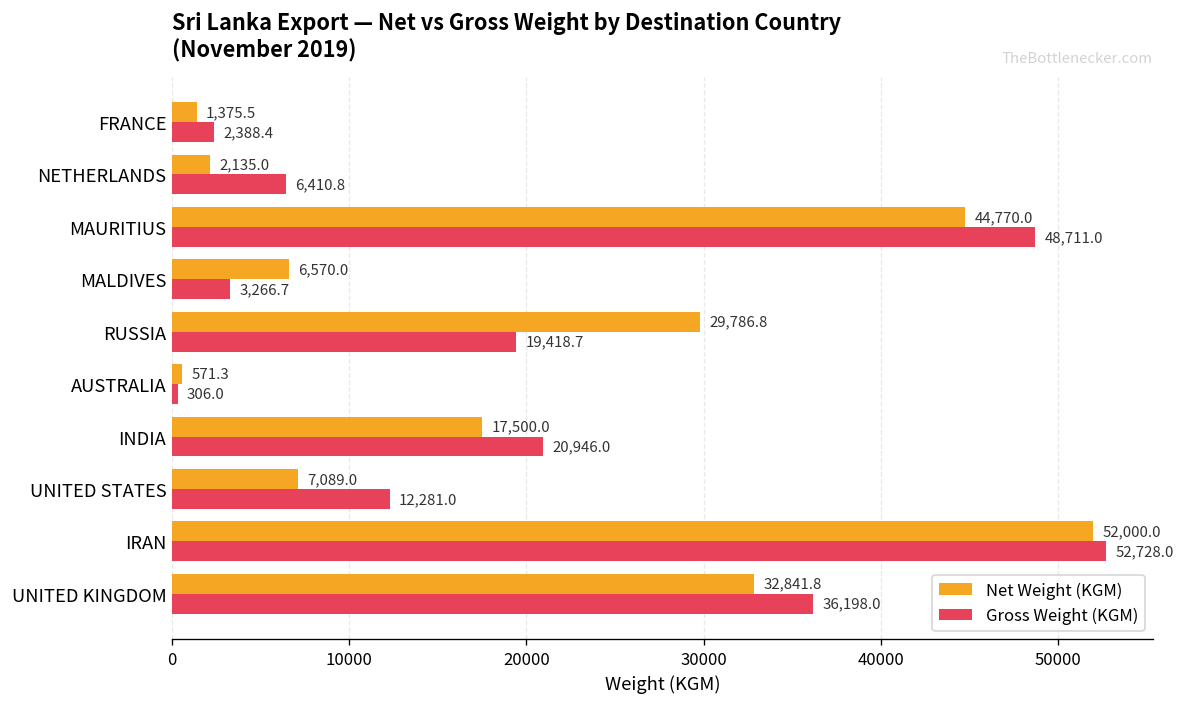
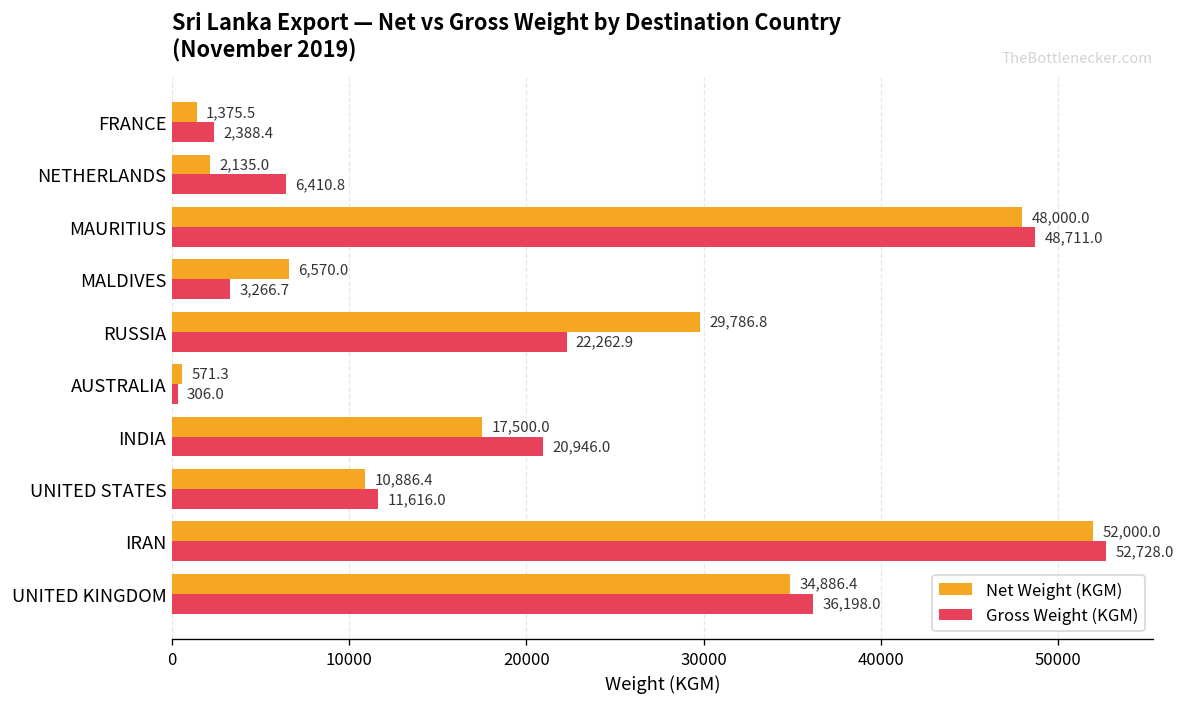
  {
    "Net Weight (KGM)": {
      "FRANCE": "1,375.5",
      "NETHERLANDS": "2,135.0",
-     "MAURITIUS": "44,770.0",
+     "MAURITIUS": "48,000.0",
      "MALDIVES": "6,570.0",
      "RUSSIA": "29,786.8",
      "AUSTRALIA": "571.3",
      "INDIA": "17,500.0",
-     "UNITED STATES": "7,089.0",
+     "UNITED STATES": "10,886.4",
      "IRAN": "52,000.0",
-     "UNITED KINGDOM": "32,841.8"
+     "UNITED KINGDOM": "34,886.4"
    },
    "Gross Weight (KGM)": {
      "FRANCE": "2,388.4",
      "NETHERLANDS": "6,410.8",
      "MAURITIUS": "48,711.0",
      "MALDIVES": "3,266.7",
-     "RUSSIA": "19,418.7",
+     "RUSSIA": "22,262.9",
      "AUSTRALIA": "306.0",
      "INDIA": "20,946.0",
-     "UNITED STATES": "12,281.0",
+     "UNITED STATES": "11,616.0",
      "IRAN": "52,728.0",
      "UNITED KINGDOM": "36,198.0"
    }
  }
